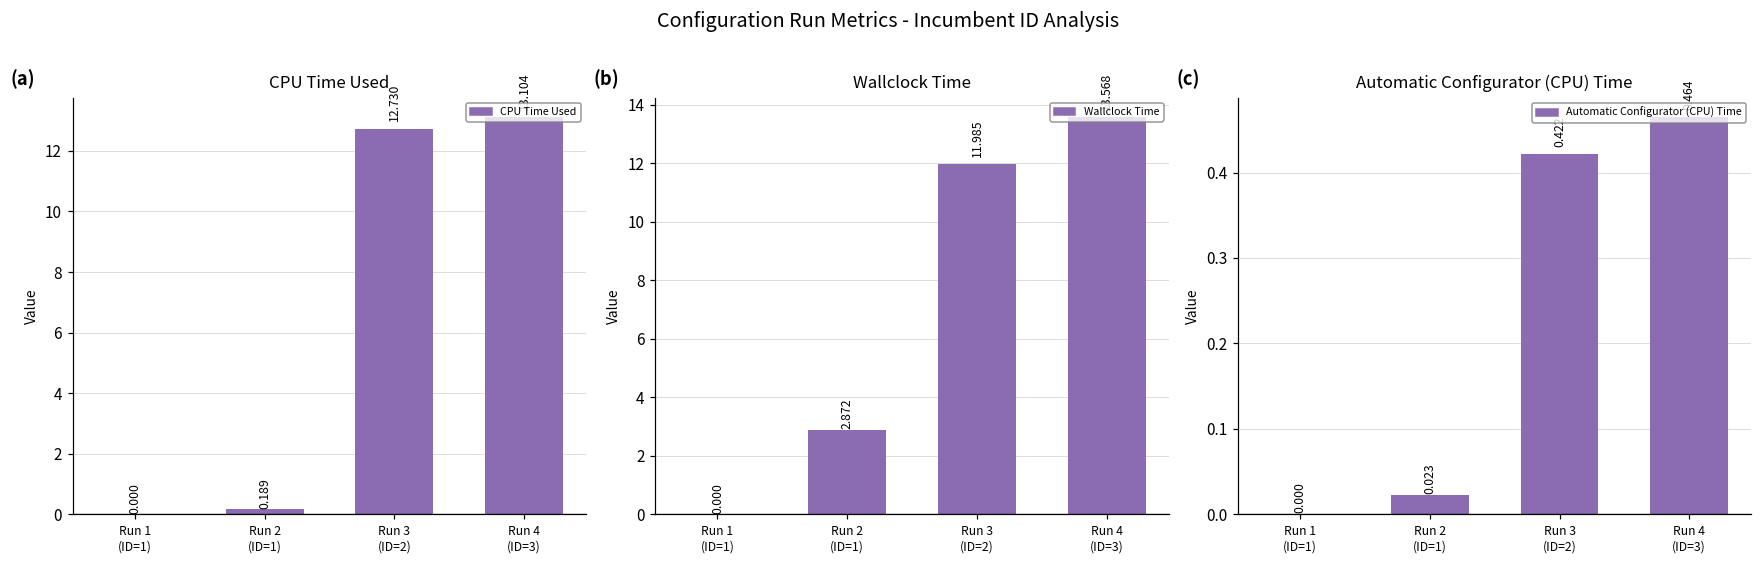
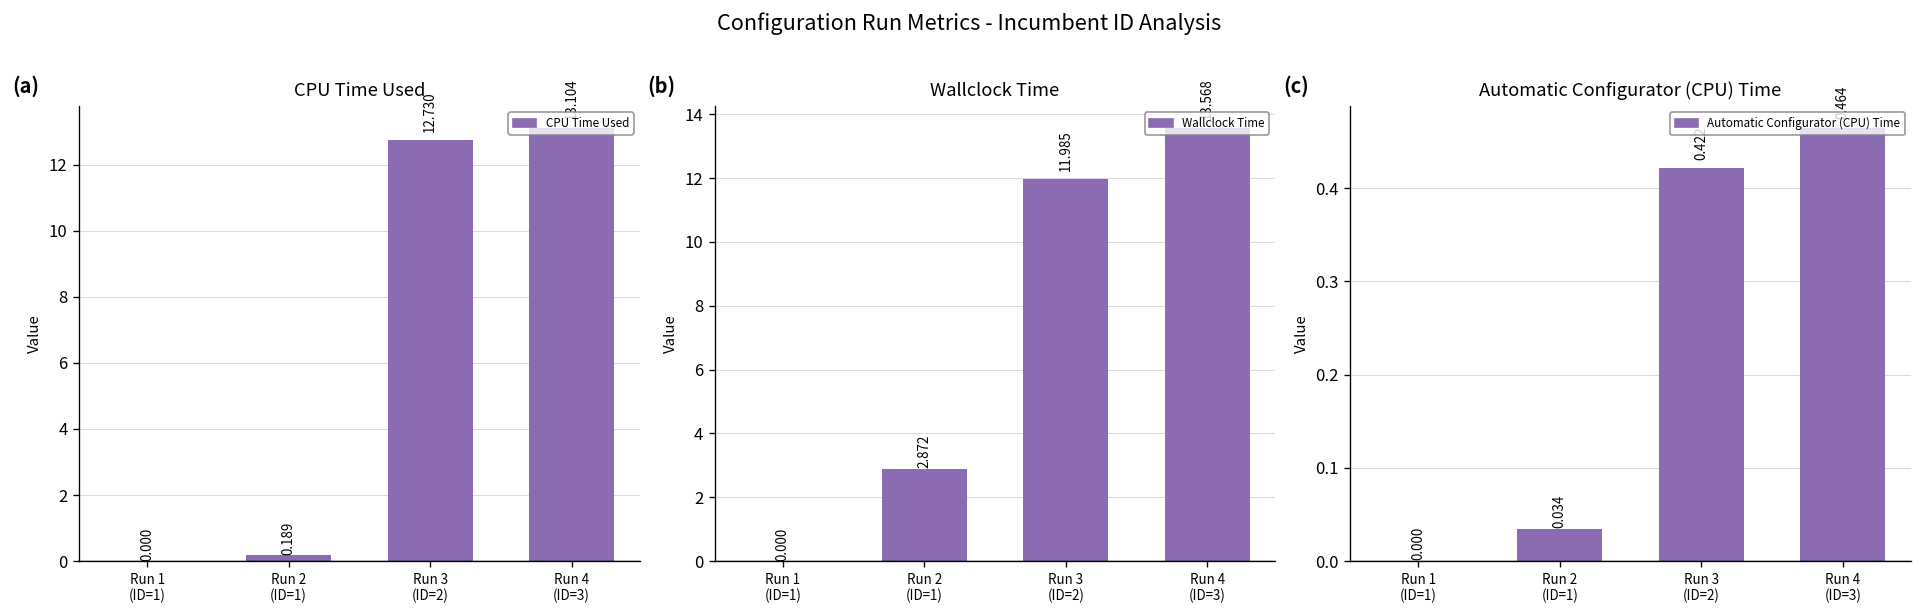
  {
    "CPU Time Used": {
      "Run 1 (ID=1)": 0.000,
      "Run 2 (ID=1)": 0.189,
      "Run 3 (ID=2)": 12.730
    },
    "Wallclock Time": {
      "Run 1 (ID=1)": 0.000,
      "Run 2 (ID=1)": 2.872,
      "Run 3 (ID=2)": 11.985
    },
    "Automatic Configurator (CPU) Time": {
      "Run 1 (ID=1)": 0.000,
-     "Run 2 (ID=1)": 0.023
+     "Run 2 (ID=1)": 0.034
    }
  }
